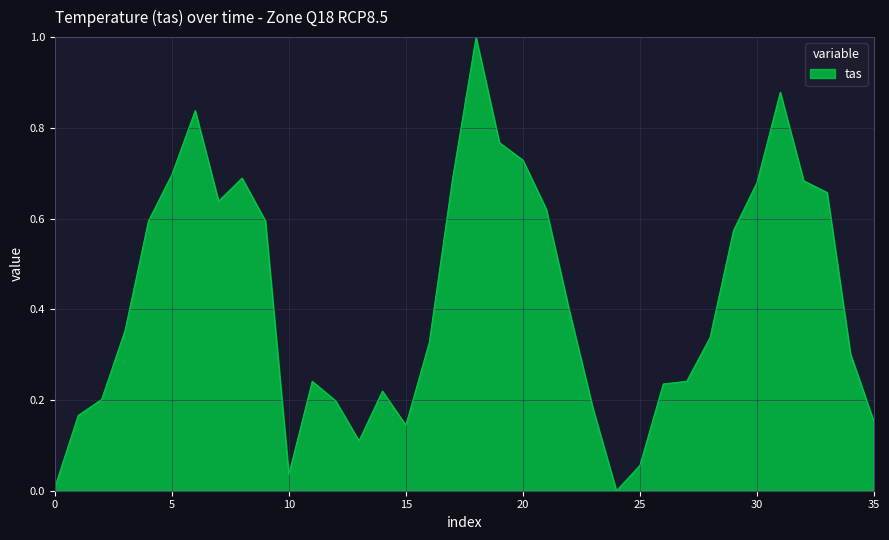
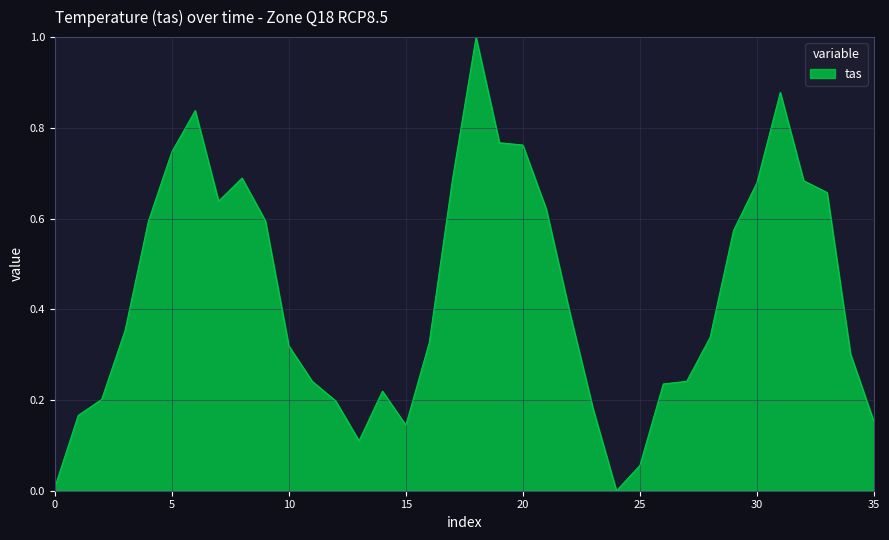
  {
    "0": 0.01,
-   "5": 0.70,
-   "10": 0.04,
+   "5": 0.75,
+   "10": 0.32,
    "15": 0.14,
-   "20": 0.73,
+   "20": 0.76,
    "25": 0.06,
    "30": 0.68,
    "35": 0.15
  }
